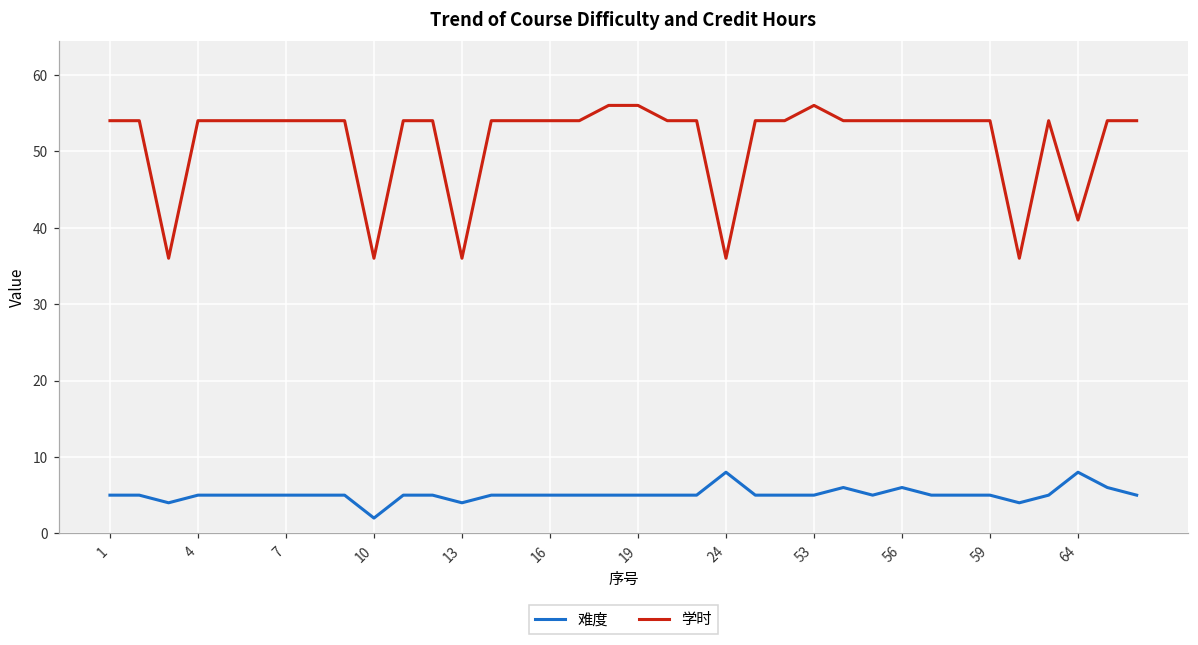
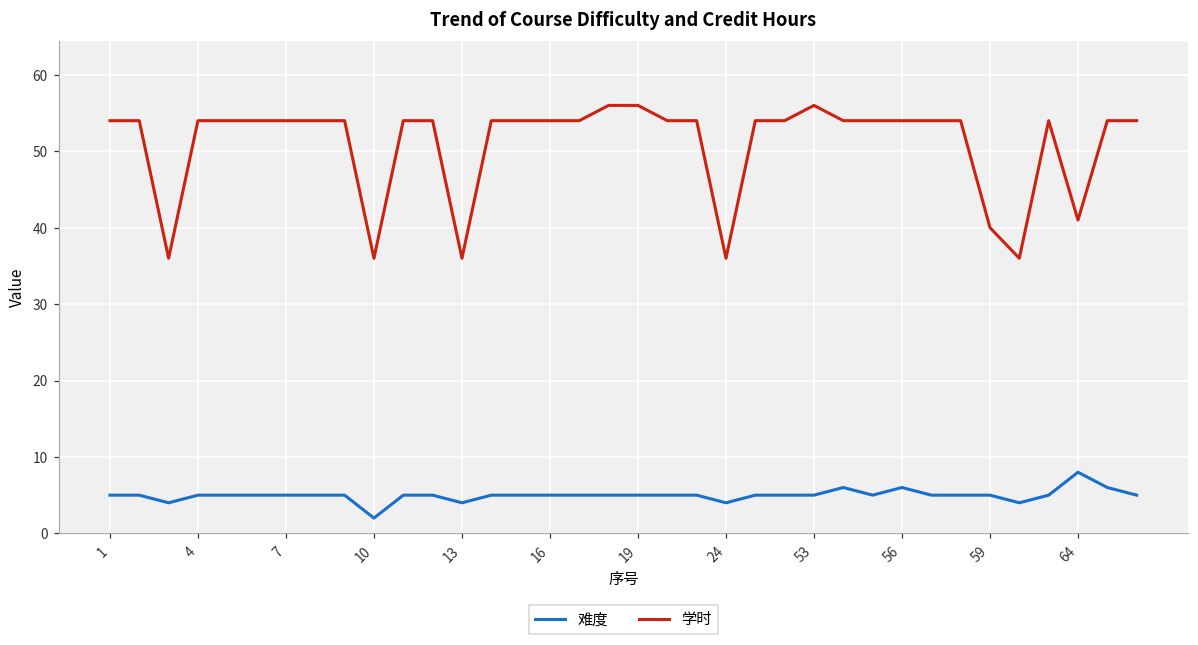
  {
    "难度": {
-     "24": 8,
+     "24": 4,
      "53": 5,
      "56": 6,
      "59": 5,
      "64": 8
    },
    "学时": {
      "24": 36,
      "53": 56,
      "56": 54,
-     "59": 54,
+     "59": 40,
      "64": 41
    }
  }
